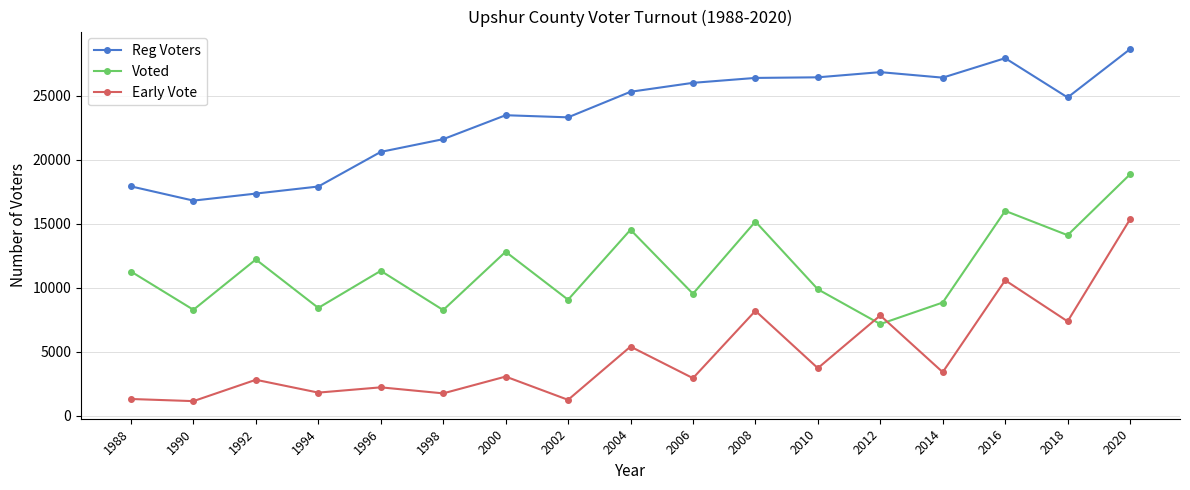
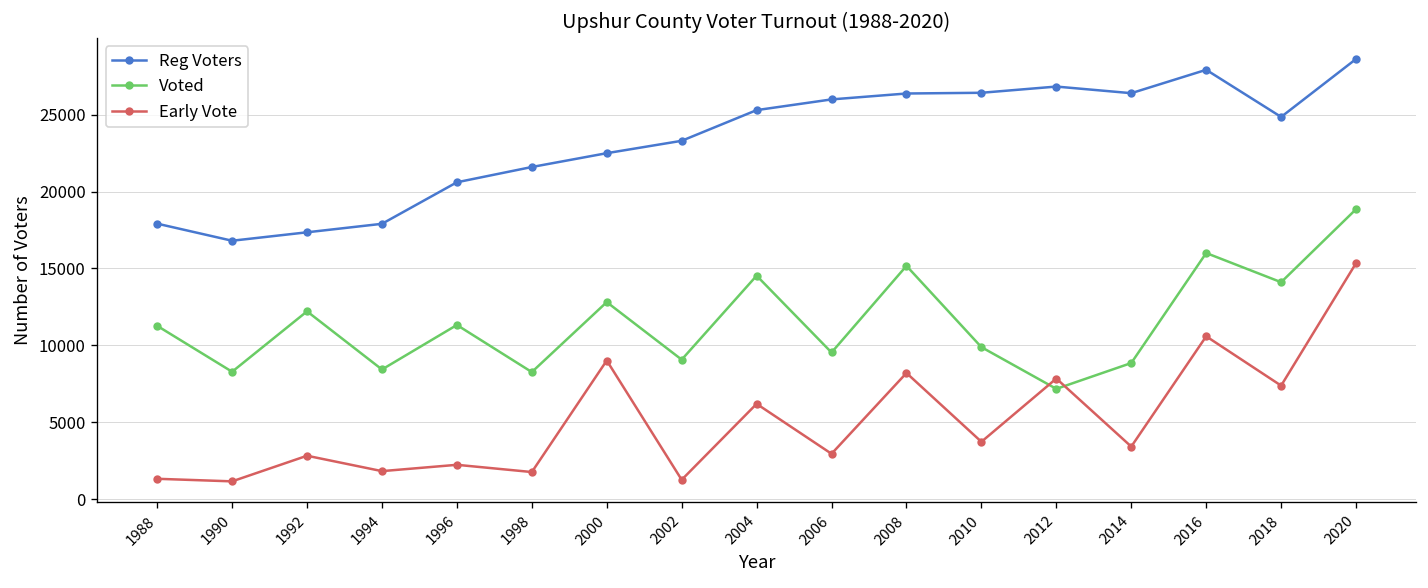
  {
    "Reg Voters": {
      "1988": 17900,
      "1990": 16800,
      "1992": 17300,
      "1994": 17900,
      "1996": 20600,
      "1998": 21600,
-     "2000": 23500,
+     "2000": 22500,
      "2002": 23300,
      "2004": 25300,
      "2006": 26000,
      "2008": 26400,
      "2010": 26400,
      "2012": 26800,
      "2014": 26400,
      "2016": 27900,
      "2018": 24900,
      "2020": 28600
    },
    "Voted": {
      "1988": 11300,
      "1990": 8300,
      "1992": 12200,
      "1994": 8400,
      "1996": 11300,
      "1998": 8300,
      "2000": 12800,
      "2002": 9100,
      "2004": 14500,
      "2006": 9500,
      "2008": 15200,
      "2010": 9900,
      "2012": 7200,
      "2014": 8800,
      "2016": 16000,
      "2018": 14100,
      "2020": 18900
    },
    "Early Vote": {
      "1988": 1300,
      "1990": 1200,
      "1992": 2800,
      "1994": 1800,
      "1996": 2200,
      "1998": 1800,
-     "2000": 3100,
+     "2000": 9000,
      "2002": 1300,
-     "2004": 5400,
+     "2004": 6200,
      "2006": 2900,
      "2008": 8200,
      "2010": 3700,
      "2012": 7800,
      "2014": 3400,
      "2016": 10600,
      "2018": 7400,
      "2020": 15300
    }
  }
